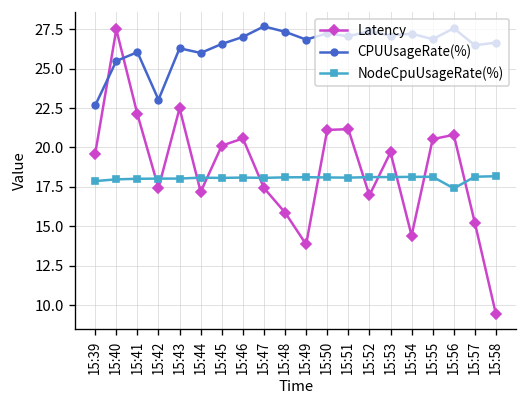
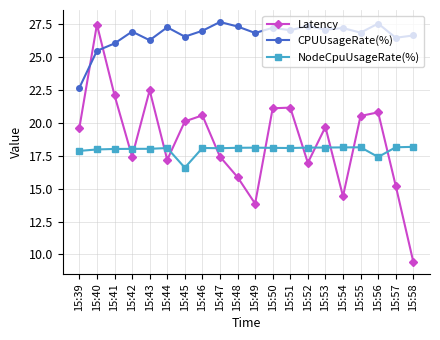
  {
    "Latency": {
      "15:39": 19.6,
      "15:40": 27.5,
      "15:41": 22.1,
      "15:42": 17.4,
      "15:43": 22.5,
      "15:44": 17.2,
      "15:45": 20.1,
      "15:46": 20.6,
      "15:47": 17.4,
      "15:48": 15.9,
      "15:49": 13.9,
      "15:50": 21.1,
      "15:51": 21.2,
      "15:52": 17.0,
      "15:53": 19.7,
      "15:54": 14.4,
      "15:55": 20.5,
      "15:56": 20.8,
      "15:57": 15.2,
      "15:58": 9.4
    },
    "CPUUsageRate(%)": {
      "15:39": 22.7,
      "15:40": 25.5,
      "15:41": 26.0,
-     "15:42": 23.0,
+     "15:42": 26.9,
      "15:43": 26.3,
-     "15:44": 26.0,
+     "15:44": 27.3,
      "15:45": 26.6,
      "15:46": 27.0,
      "15:47": 27.7,
      "15:48": 27.3,
      "15:49": 26.8
    },
    "NodeCpuUsageRate(%)": {
      "15:39": 17.9,
      "15:40": 18.0,
      "15:41": 18.0,
      "15:42": 18.0,
      "15:43": 18.0,
      "15:44": 18.1,
-     "15:45": 18.1,
+     "15:45": 16.6,
      "15:46": 18.1,
      "15:47": 18.1,
      "15:48": 18.1,
      "15:49": 18.1,
      "15:50": 18.1,
      "15:51": 18.1,
      "15:52": 18.1,
      "15:53": 18.1,
      "15:54": 18.1,
      "15:55": 18.1,
      "15:56": 17.4,
      "15:57": 18.1,
      "15:58": 18.2
    }
  }
